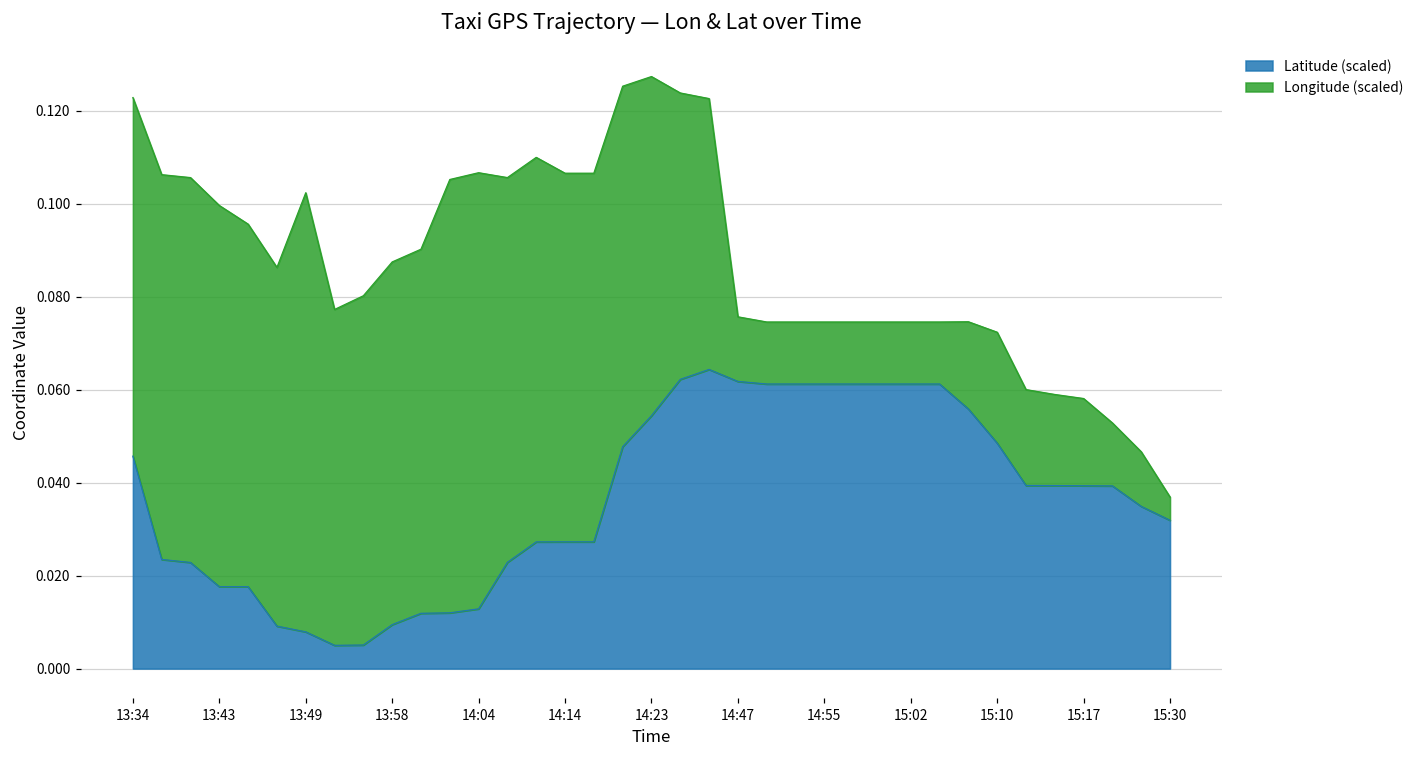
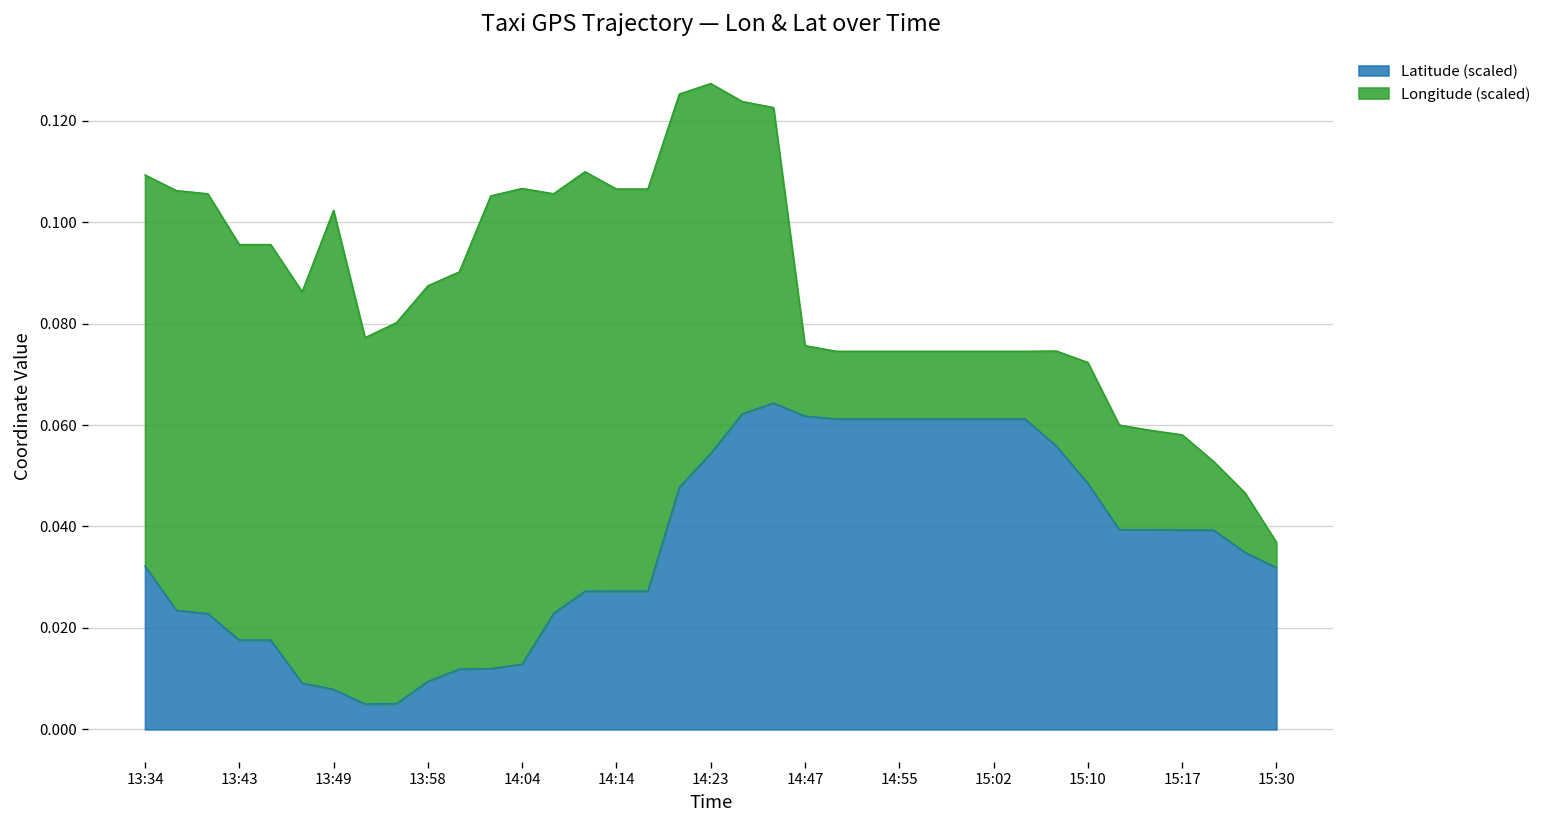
  {
    "Latitude (scaled)": {
-     "13:34": 0.046,
+     "13:34": 0.032,
      "13:43": 0.018,
      "13:49": 0.008,
      "13:58": 0.009,
      "14:04": 0.013,
      "14:14": 0.027,
      "14:23": 0.054,
      "14:47": 0.062,
      "14:55": 0.061,
      "15:02": 0.061,
      "15:10": 0.048,
      "15:17": 0.039,
      "15:30": 0.032
    },
    "Longitude (scaled)": {
      "13:34": 0.077,
-     "13:43": 0.082,
+     "13:43": 0.078,
      "13:49": 0.094,
      "13:58": 0.078,
      "14:04": 0.094,
      "14:14": 0.079,
      "14:23": 0.073,
      "14:47": 0.014,
      "14:55": 0.013,
      "15:02": 0.013,
      "15:10": 0.024,
      "15:17": 0.019,
      "15:30": 0.005
    }
  }
